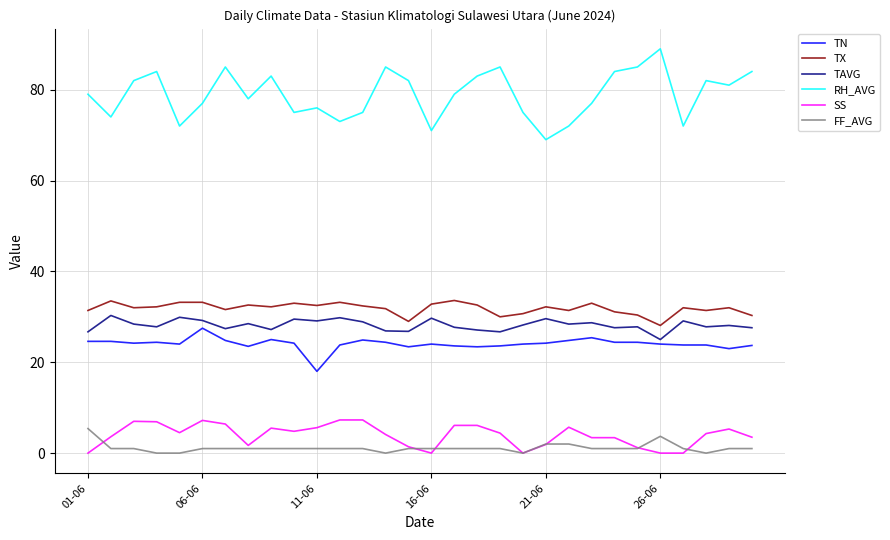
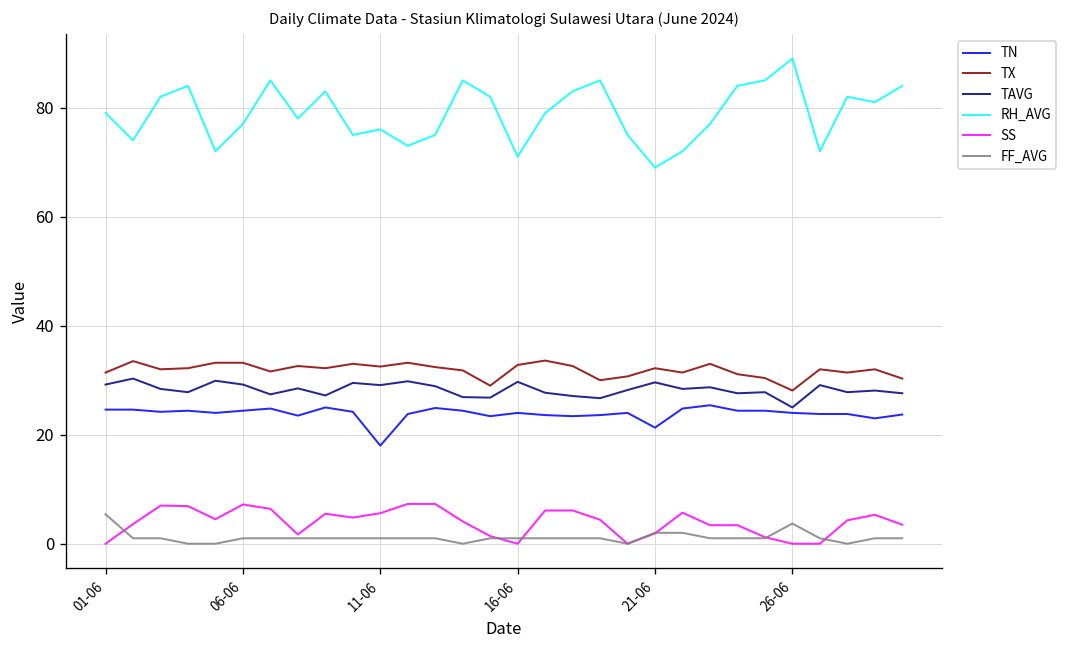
  {
    "TN": {
      "01-06": 25,
-     "06-06": 28,
+     "06-06": 24,
      "11-06": 18,
      "16-06": 24,
-     "21-06": 24,
+     "21-06": 21,
      "26-06": 24
    },
    "TX": {
      "01-06": 31,
      "06-06": 33,
      "11-06": 33,
      "16-06": 33,
      "21-06": 32,
      "26-06": 28
    },
    "TAVG": {
-     "01-06": 27,
+     "01-06": 29,
      "06-06": 29,
      "11-06": 29,
      "16-06": 30,
      "21-06": 30,
      "26-06": 25
    },
    "RH_AVG": {
      "01-06": 79,
      "06-06": 77,
      "11-06": 76,
      "16-06": 71,
      "21-06": 69,
      "26-06": 89
    },
    "SS": {
      "01-06": 0,
      "06-06": 7,
      "11-06": 6,
      "16-06": 0,
      "26-06": 0
    },
    "FF_AVG": {
      "01-06": 5,
      "06-06": 1,
      "11-06": 1,
      "16-06": 1,
      "26-06": 4
    }
  }
